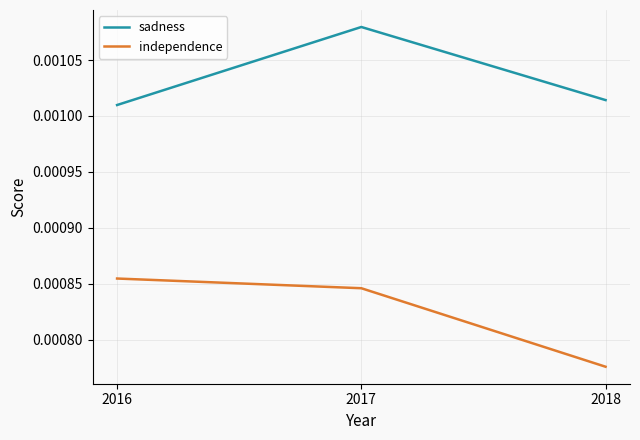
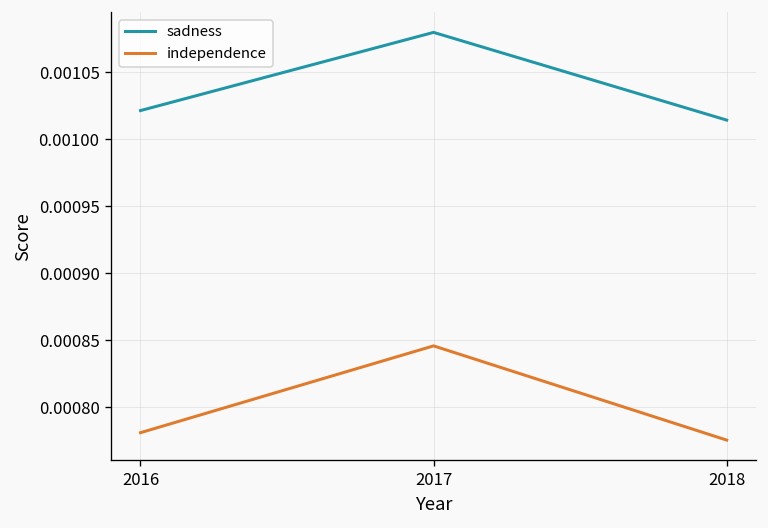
  {
    "sadness": {
-     "2016": 0.001010,
+     "2016": 0.001021,
      "2017": 0.001080,
      "2018": 0.001014
    },
    "independence": {
-     "2016": 0.000855,
+     "2016": 0.000781,
      "2017": 0.000846,
      "2018": 0.000776
    }
  }
